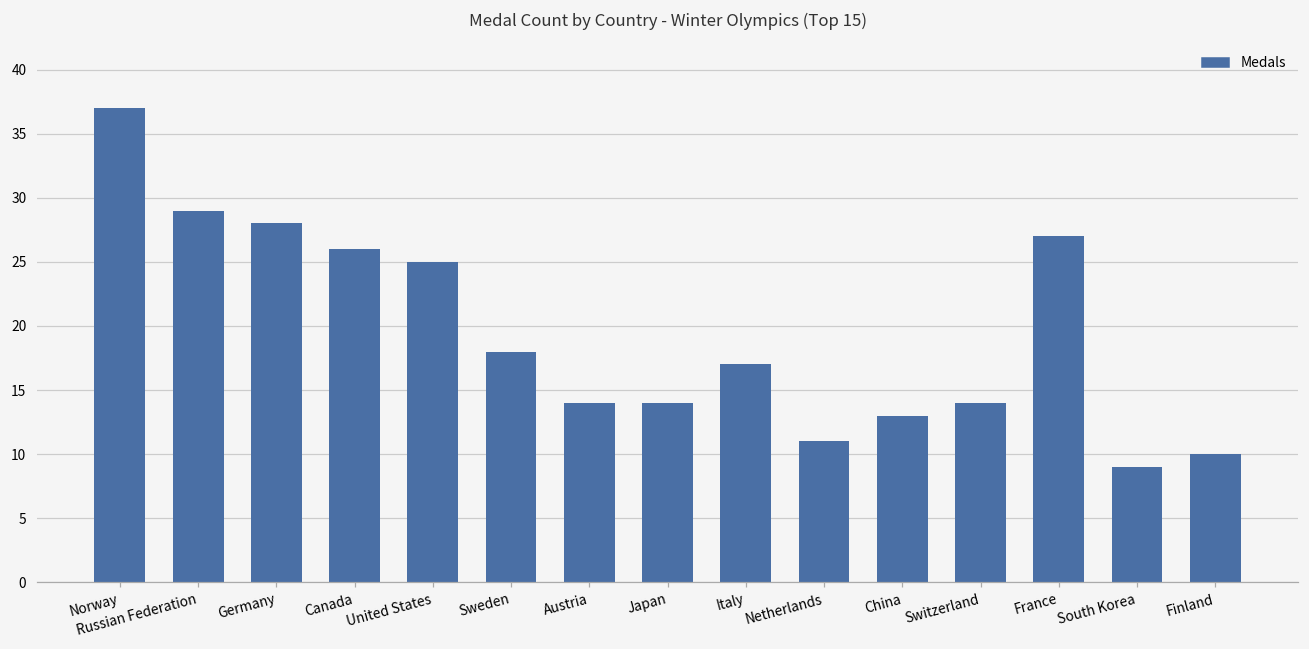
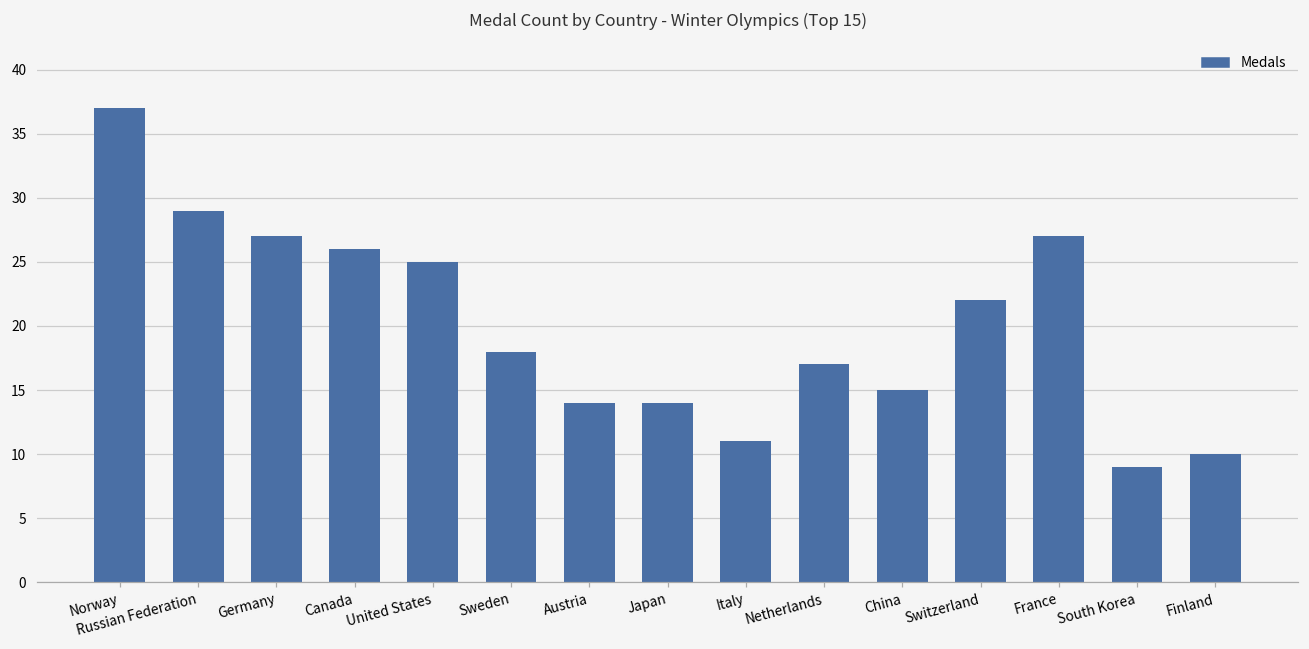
  {
    "Norway": 37,
    "Russian Federation": 29,
-   "Germany": 28,
+   "Germany": 27,
    "Canada": 26,
    "United States": 25,
    "Sweden": 18,
    "Austria": 14,
    "Japan": 14,
-   "Italy": 17,
-   "Netherlands": 11,
-   "China": 13,
-   "Switzerland": 14,
+   "Italy": 11,
+   "Netherlands": 17,
+   "China": 15,
+   "Switzerland": 22,
    "France": 27,
    "South Korea": 9,
    "Finland": 10
  }
